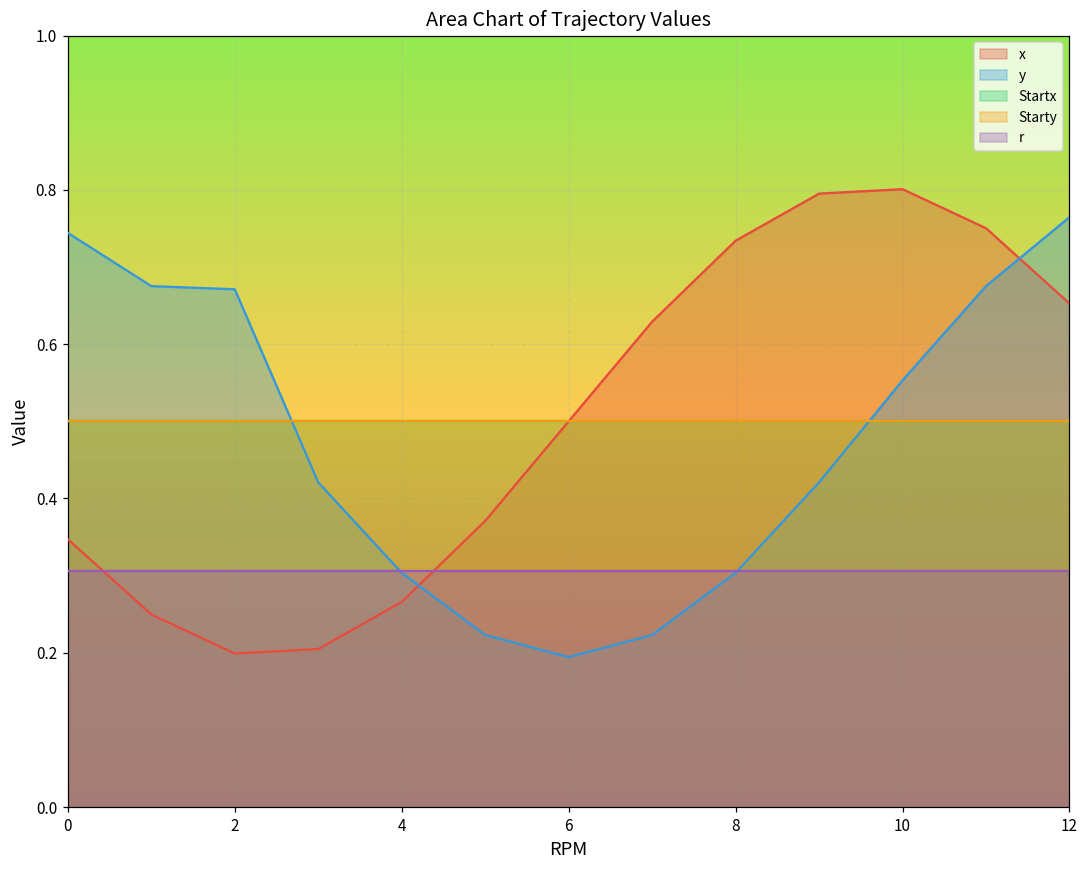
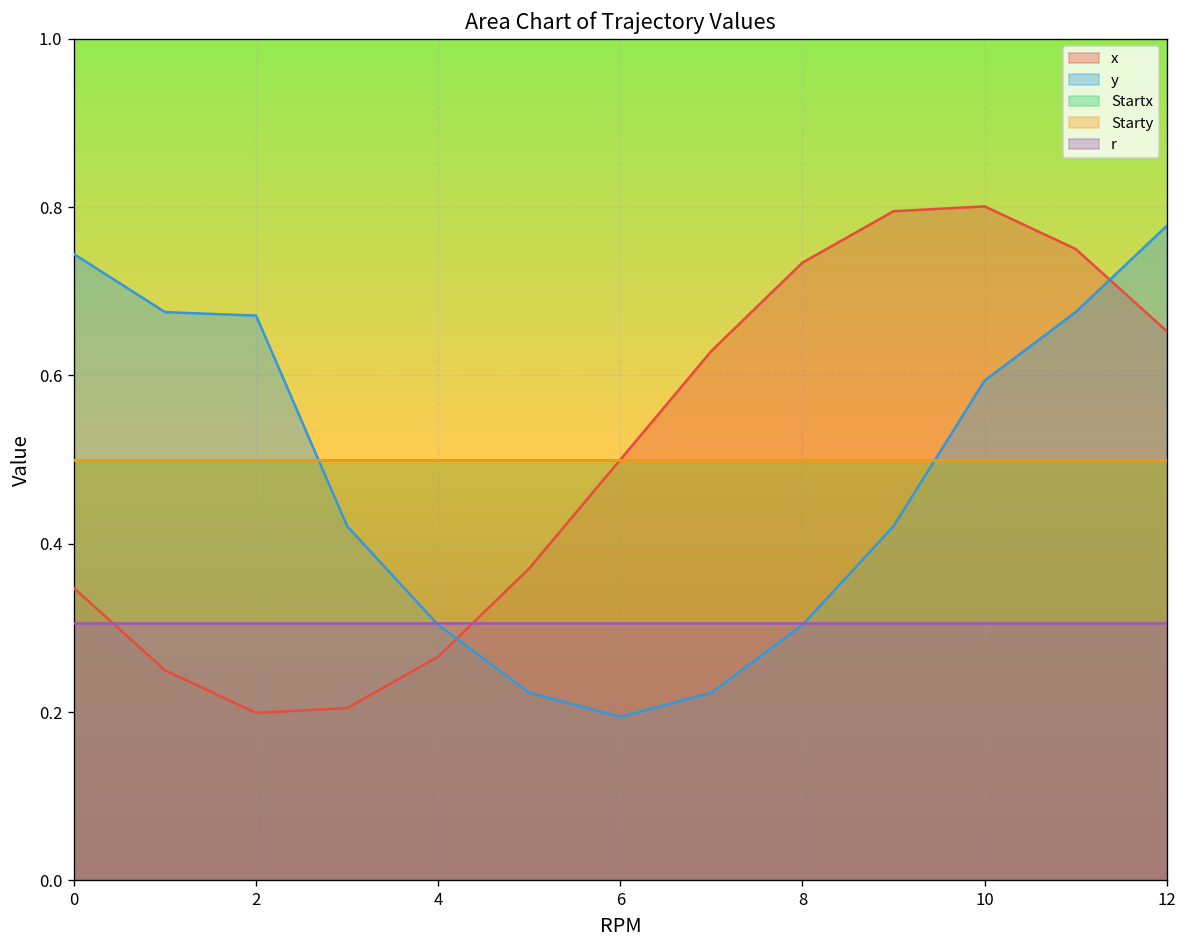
  {
    "y": {
      "0": 0.74,
      "2": 0.67,
      "6": 0.19,
-     "10": 0.55,
-     "12": 0.76
+     "10": 0.59,
+     "12": 0.78
    },
    "r": {
      "0": 0.31,
      "2": 0.31,
      "6": 0.31,
      "10": 0.31,
      "12": 0.31
    }
  }
